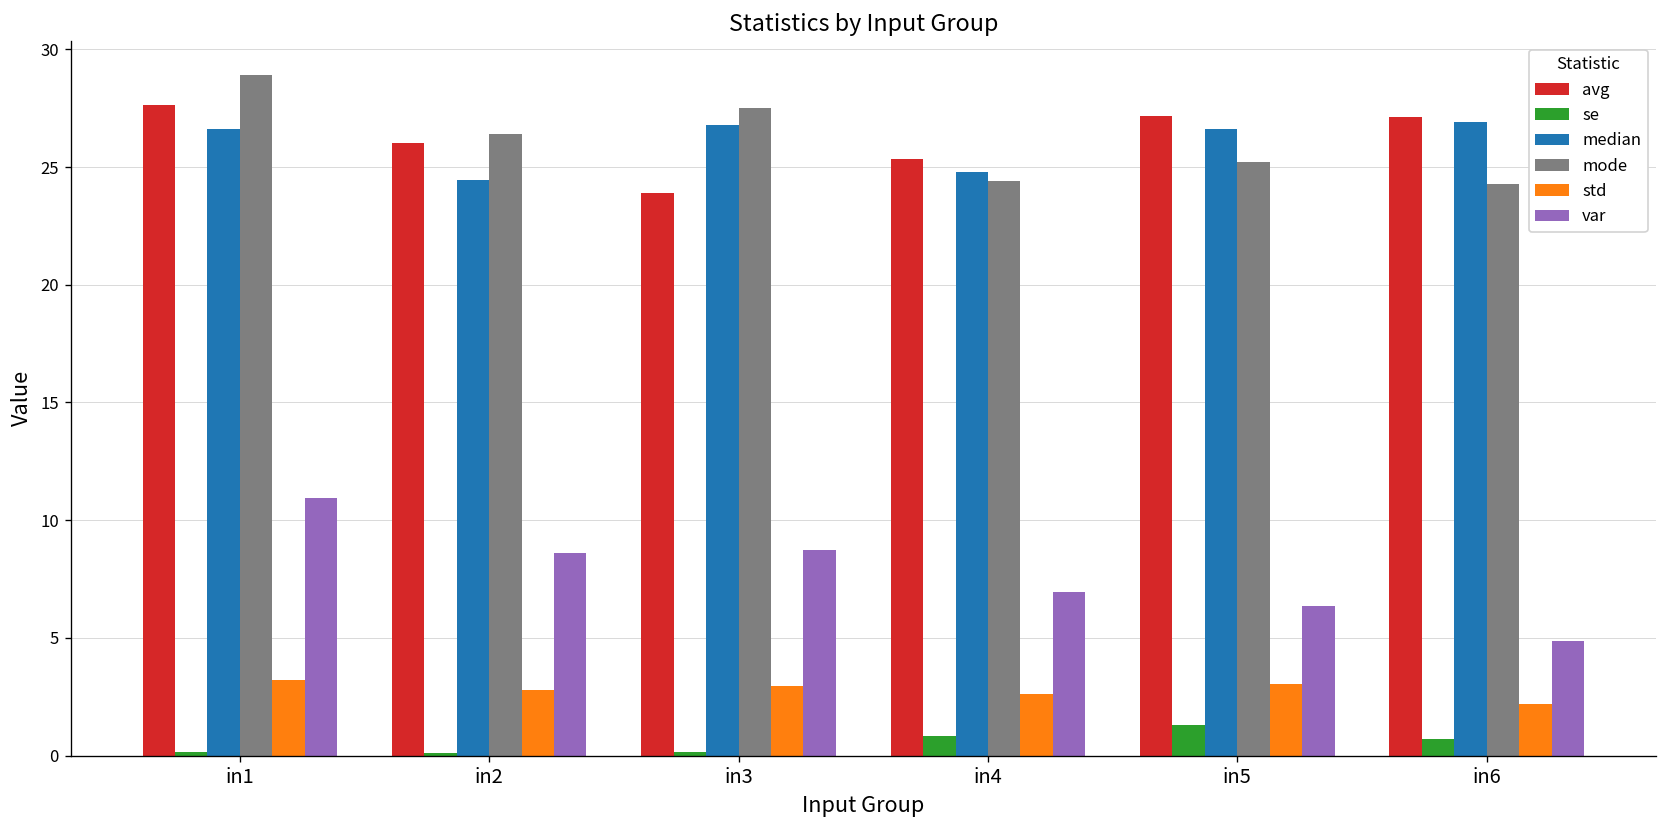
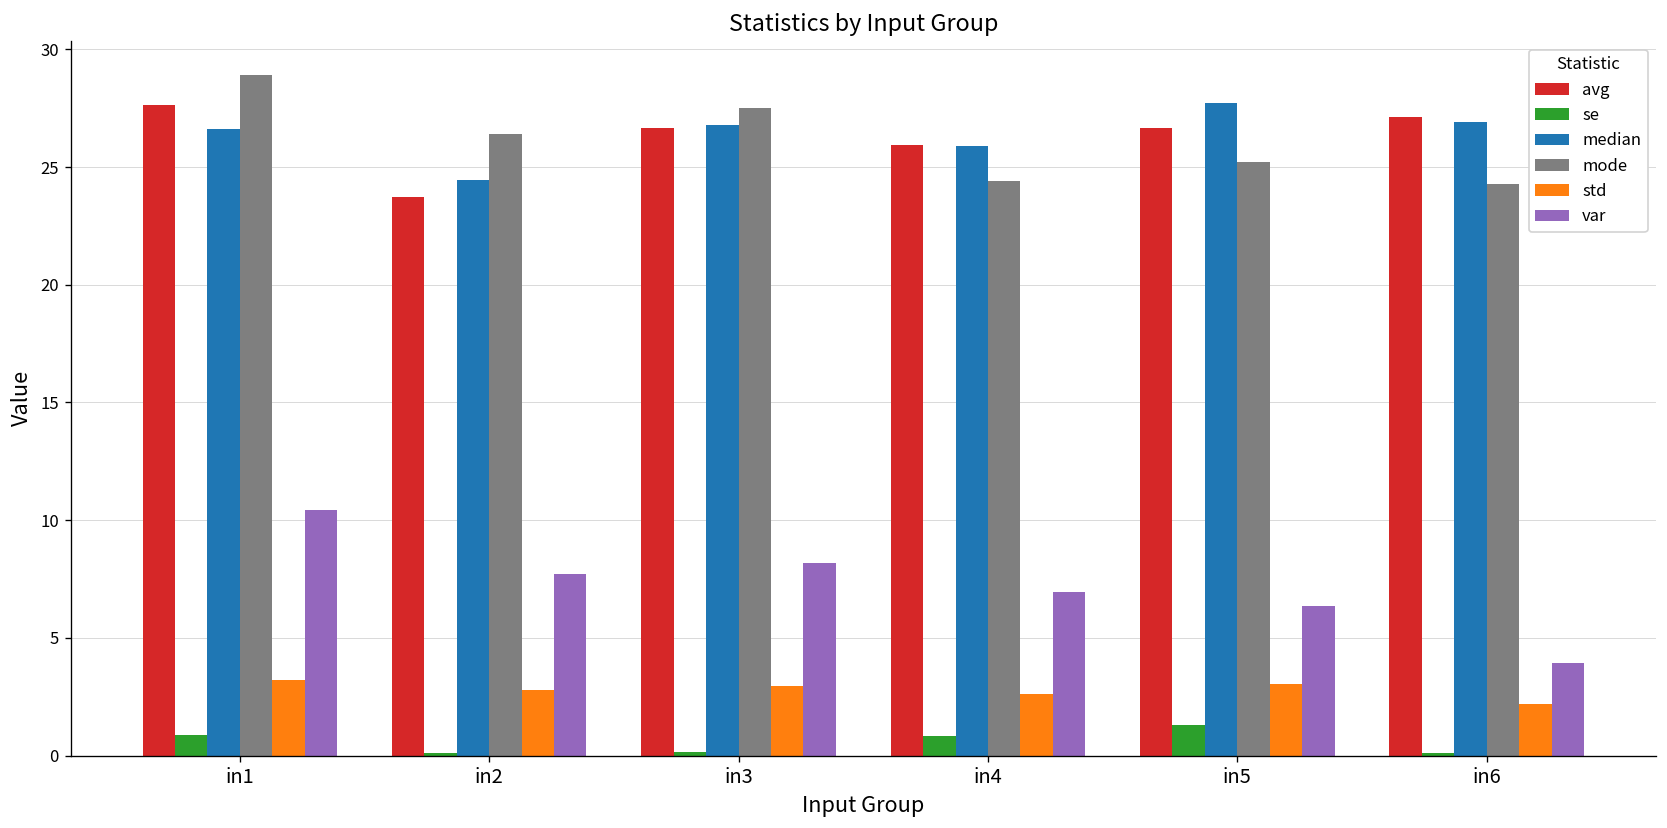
  {
    "avg": {
      "in1": 27.6,
-     "in2": 26.0,
-     "in3": 23.9,
-     "in4": 25.3,
-     "in5": 27.2,
+     "in2": 23.7,
+     "in3": 26.7,
+     "in4": 25.9,
+     "in5": 26.6,
      "in6": 27.1
    },
    "se": {
-     "in1": 0.2,
+     "in1": 0.9,
      "in2": 0.1,
      "in3": 0.1,
      "in4": 0.8,
      "in5": 1.3,
-     "in6": 0.7
+     "in6": 0.1
    },
    "median": {
      "in1": 26.6,
      "in2": 24.5,
      "in3": 26.8,
-     "in4": 24.8,
-     "in5": 26.6,
+     "in4": 25.9,
+     "in5": 27.7,
      "in6": 26.9
    },
    "mode": {
      "in1": 28.9,
      "in2": 26.4,
      "in3": 27.5,
      "in4": 24.4,
      "in5": 25.2,
      "in6": 24.3
    },
    "std": {
      "in1": 3.2,
      "in2": 2.8,
      "in3": 3.0,
      "in4": 2.6,
      "in5": 3.1,
      "in6": 2.2
    },
    "var": {
-     "in1": 11.0,
-     "in2": 8.6,
-     "in3": 8.7,
+     "in1": 10.4,
+     "in2": 7.7,
+     "in3": 8.2,
      "in4": 7.0,
      "in5": 6.4,
-     "in6": 4.9
+     "in6": 4.0
    }
  }
